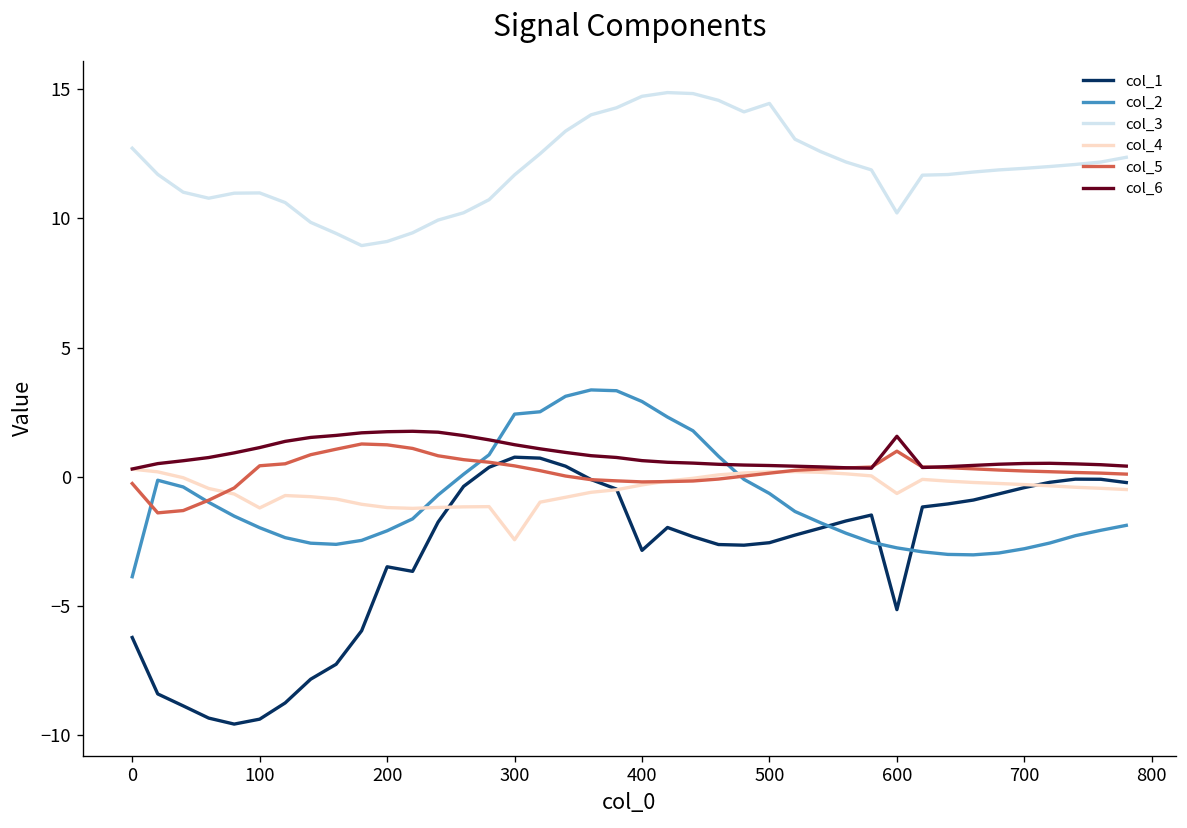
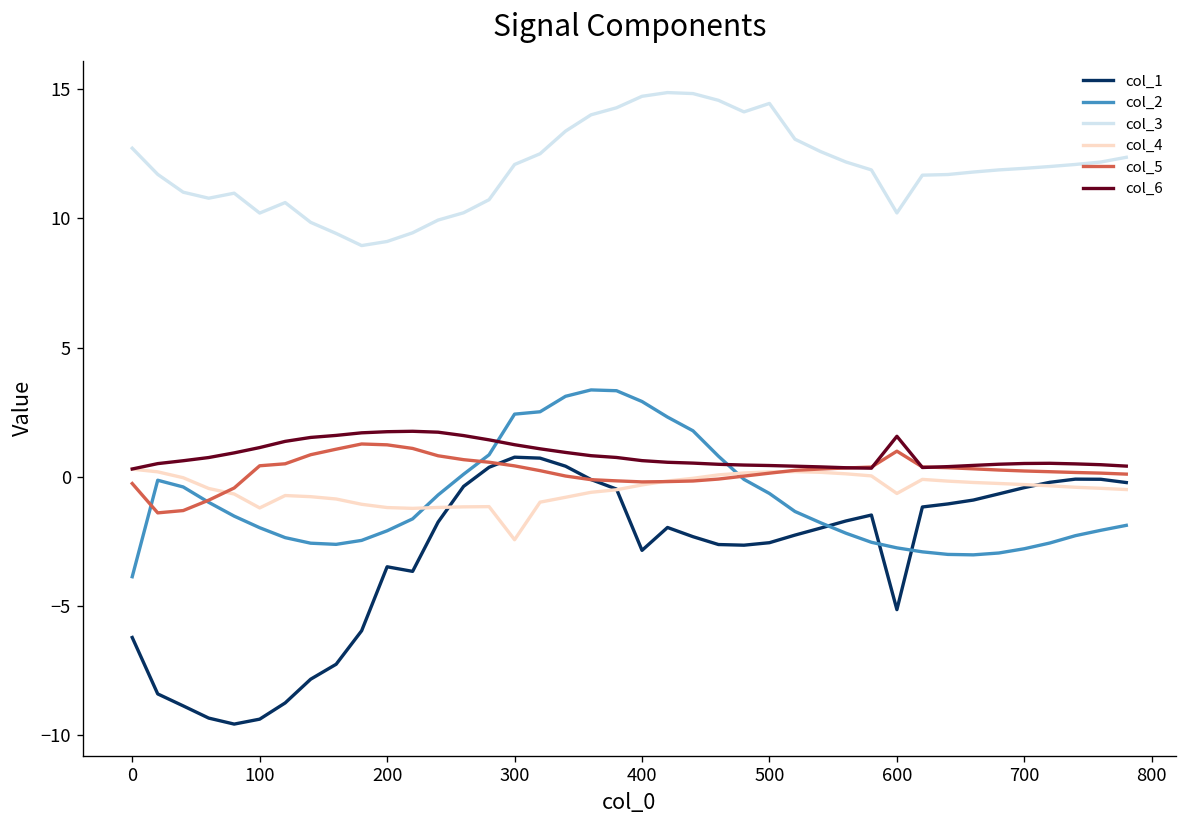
  {
    "col_1": {
      "0": -6.2,
      "100": -9.4,
      "200": -3.5,
      "300": 0.8,
      "400": -2.8,
      "500": -2.6,
      "600": -5.1
    },
    "col_2": {
      "0": -3.9,
      "100": -2.0,
      "200": -2.1,
      "300": 2.4,
      "400": 2.9,
      "500": -0.6,
      "600": -2.8,
      "700": -2.8
    },
    "col_3": {
      "0": 12.7,
-     "100": 11.0,
+     "100": 10.2,
      "200": 9.1,
-     "300": 11.7,
+     "300": 12.1,
      "400": 14.7,
      "500": 14.4,
      "600": 10.2,
      "700": 11.9
    },
    "col_4": {
      "100": -1.2,
      "200": -1.2,
      "300": -2.4,
      "600": -0.6
    },
    "col_5": {
      "0": -0.3,
      "100": 0.4,
      "200": 1.2,
      "300": 0.4,
      "600": 1.0,
      "700": 0.2
    },
    "col_6": {
      "100": 1.1,
      "200": 1.7,
      "300": 1.2,
      "400": 0.6,
      "500": 0.4,
      "600": 1.6,
      "700": 0.5
    }
  }
